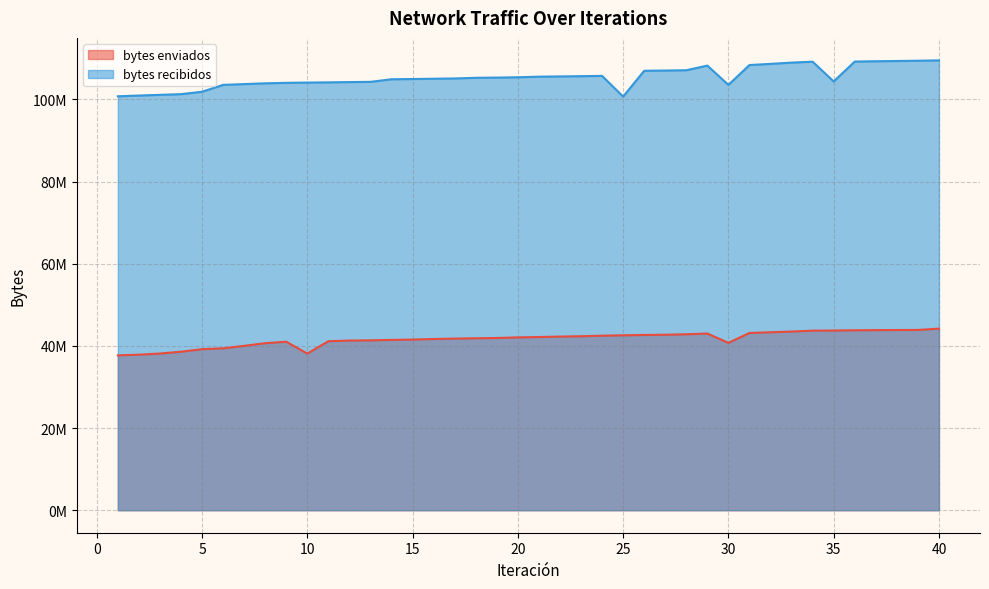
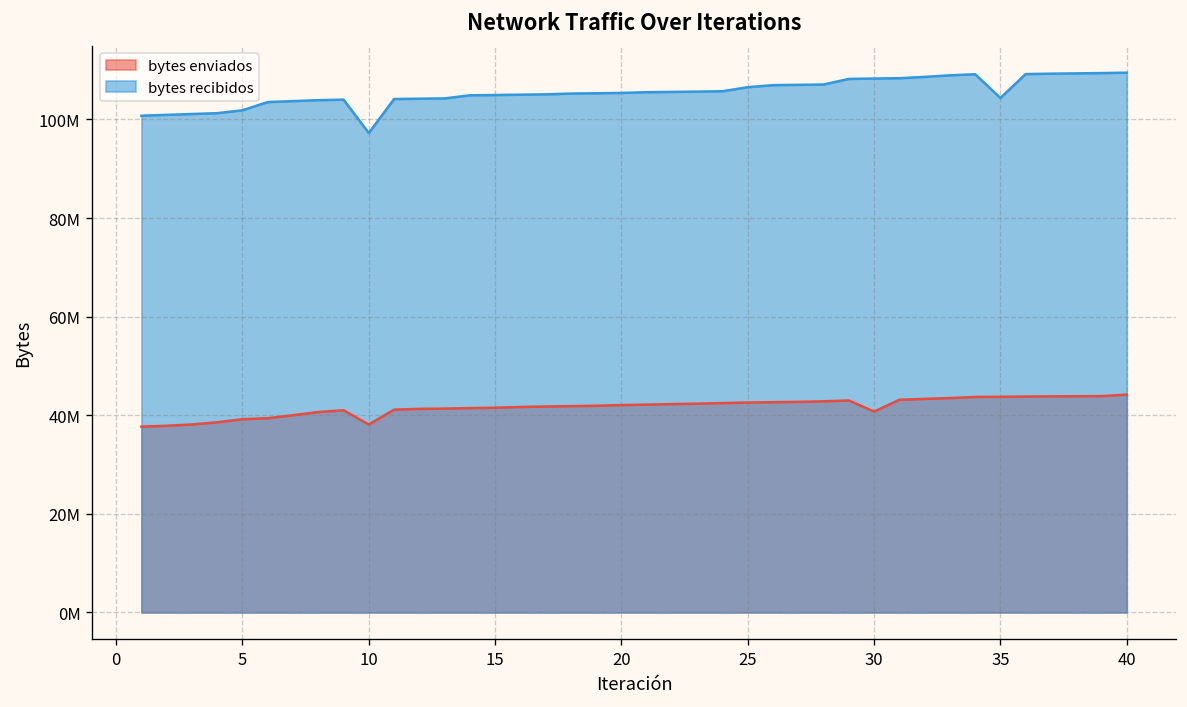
  {
    "bytes enviados": {
      "5": 39000000,
      "10": 38000000,
      "15": 42000000,
      "20": 42000000,
      "25": 43000000,
      "30": 41000000,
      "35": 44000000,
      "40": 44000000
    },
    "bytes recibidos": {
      "5": 102000000,
-     "10": 104000000,
+     "10": 97000000,
      "15": 105000000,
      "20": 105000000,
-     "25": 101000000,
-     "30": 104000000,
+     "25": 107000000,
+     "30": 108000000,
      "35": 104000000,
      "40": 109000000
    }
  }
